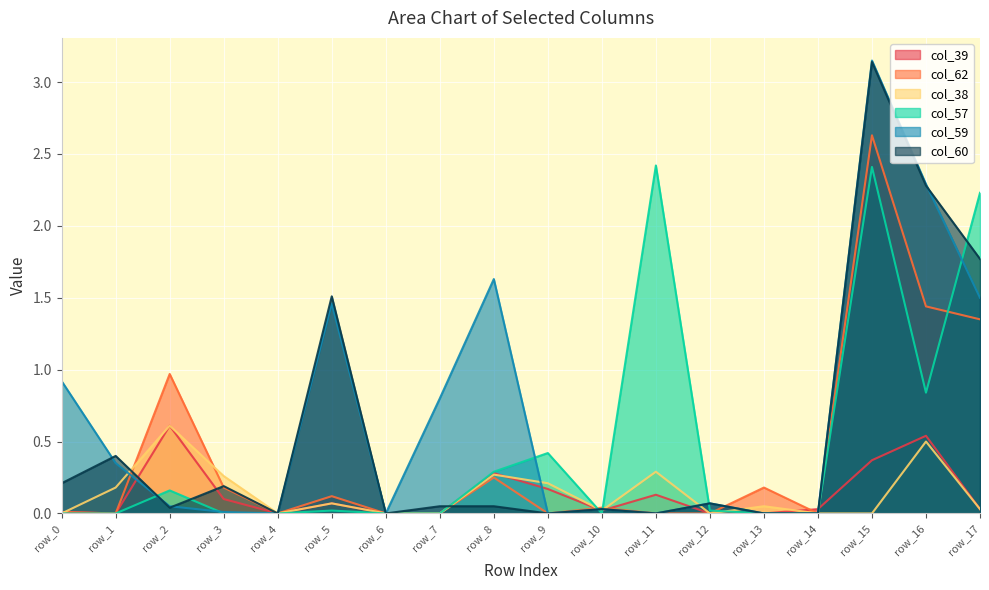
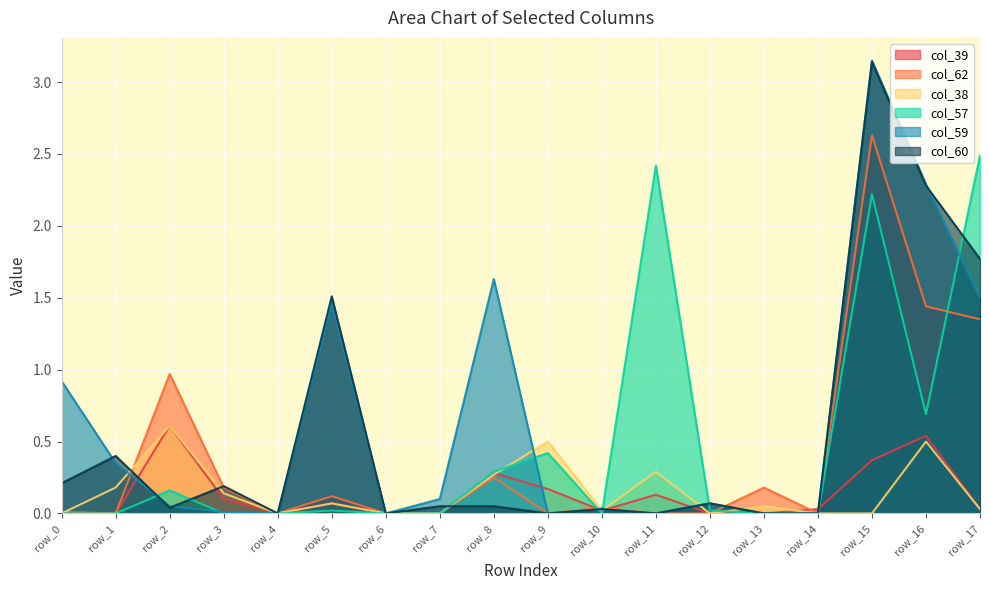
  {
    "col_38": {
      "row_1": 0.18,
-     "row_3": 0.26,
-     "row_9": 0.21,
+     "row_3": 0.14,
+     "row_9": 0.50,
      "row_11": 0.29,
      "row_13": 0.05,
      "row_15": 0.00,
      "row_16": 0.50
    },
    "col_57": {
      "row_2": 0.16,
      "row_5": 0.02,
      "row_9": 0.42,
      "row_10": 0.00,
      "row_11": 2.42,
      "row_12": 0.02,
-     "row_15": 2.41,
-     "row_16": 0.84,
-     "row_17": 2.23
+     "row_15": 2.22,
+     "row_16": 0.69,
+     "row_17": 2.49
    },
    "col_59": {
      "row_0": 0.92,
      "row_1": 0.35,
      "row_5": 1.46,
-     "row_7": 0.8,
+     "row_7": 0.1,
      "row_8": 1.63,
      "row_17": 1.5
    },
    "col_60": {
      "row_0": 0.21,
      "row_1": 0.40,
      "row_5": 1.51,
      "row_7": 0.05,
      "row_8": 0.05,
      "row_17": 1.77
    }
  }
